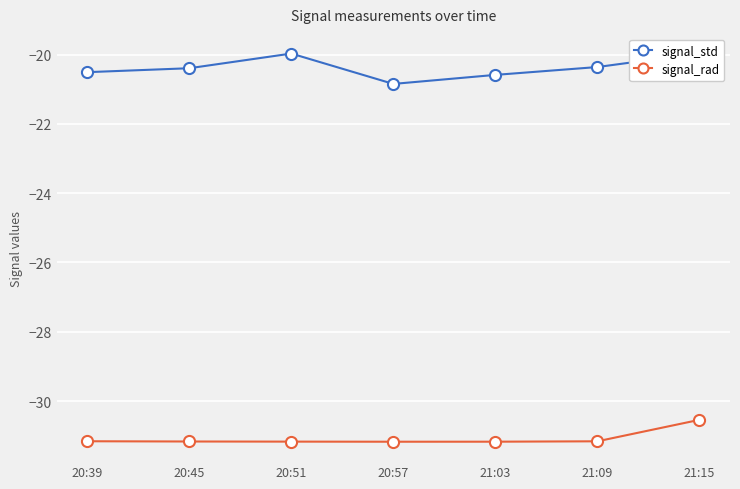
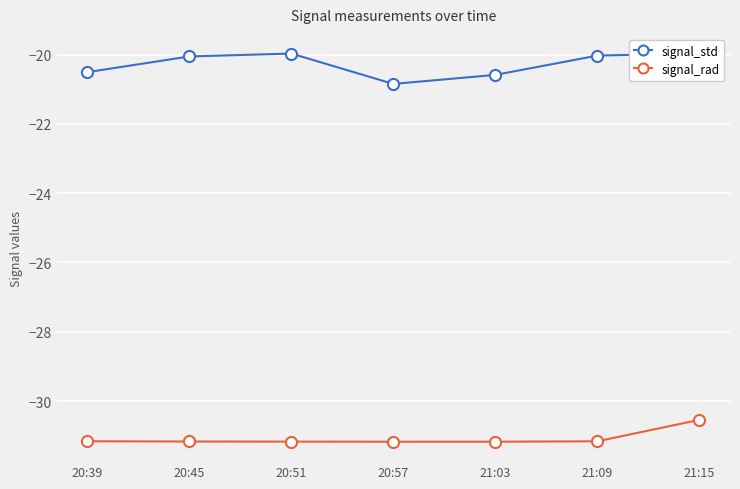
  {
    "signal_std": {
      "20:39": -20.5,
-     "20:45": -20.4,
+     "20:45": -20.1,
      "20:51": -20.0,
      "20:57": -20.8,
      "21:03": -20.6,
-     "21:09": -20.4
+     "21:09": -20.0
    },
    "signal_rad": {
      "20:39": -31.2,
      "20:45": -31.2,
      "20:51": -31.2,
      "20:57": -31.2,
      "21:03": -31.2,
      "21:09": -31.2,
      "21:15": -30.5
    }
  }
